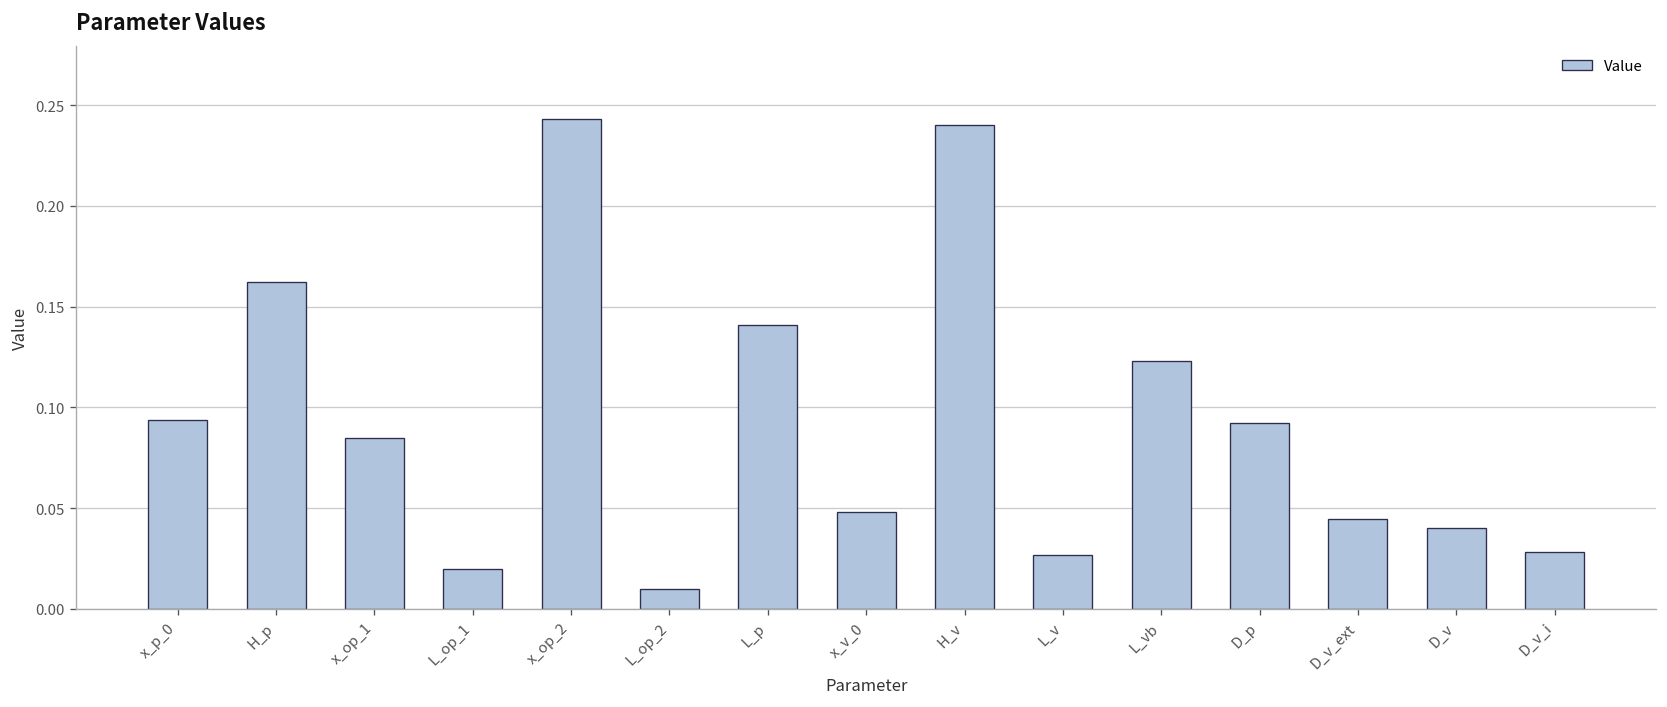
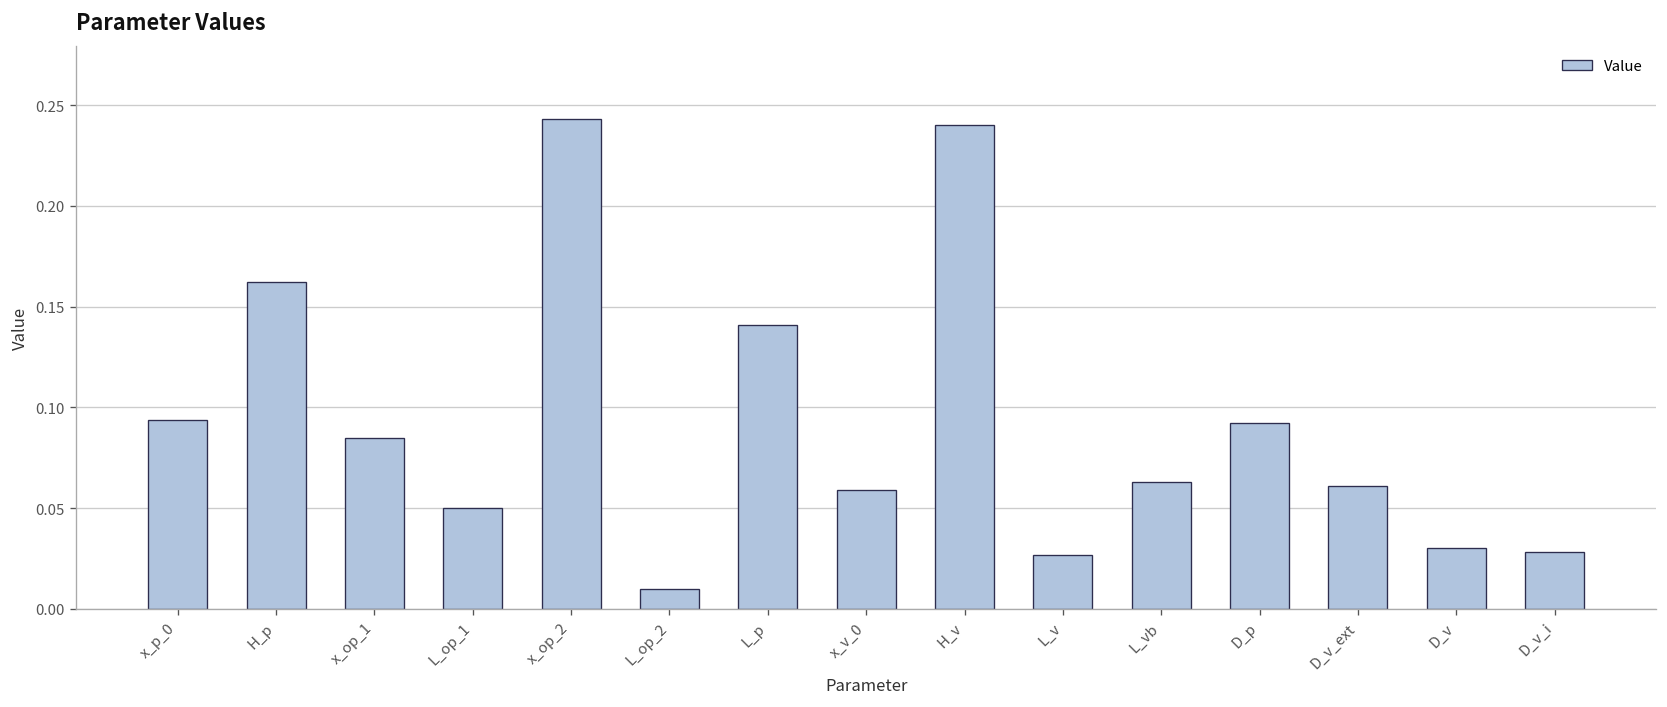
  {
    "x_p_0": 0.094,
    "H_p": 0.162,
    "x_op_1": 0.085,
-   "L_op_1": 0.02,
+   "L_op_1": 0.05,
    "x_op_2": 0.243,
    "L_op_2": 0.010,
    "L_p": 0.141,
-   "x_v_0": 0.048,
+   "x_v_0": 0.059,
    "H_v": 0.240,
    "L_v": 0.027,
-   "L_vb": 0.123,
+   "L_vb": 0.063,
    "D_p": 0.092,
-   "D_v_ext": 0.045,
-   "D_v": 0.04,
+   "D_v_ext": 0.061,
+   "D_v": 0.03,
    "D_v_i": 0.029
  }
